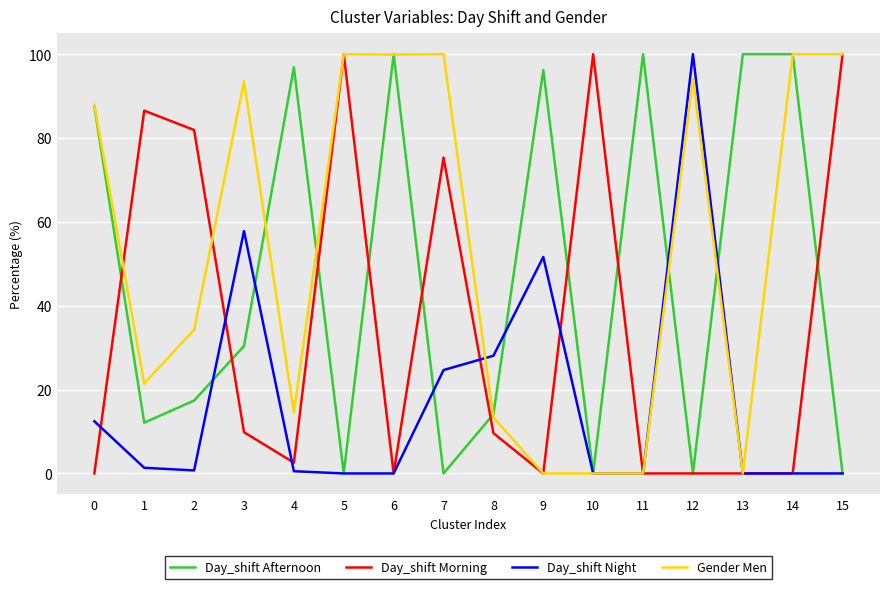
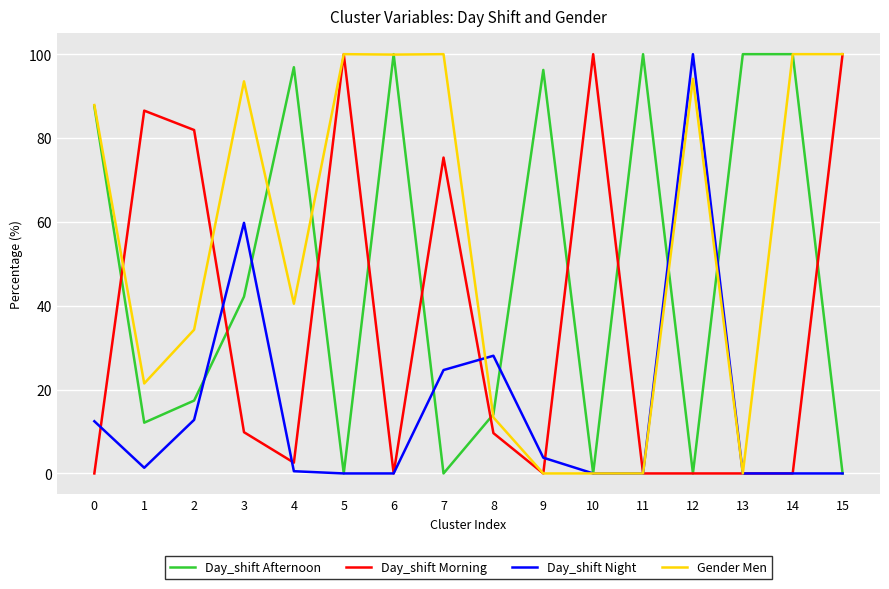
  {
    "Day_shift Afternoon": {
      "1": 12,
      "2": 17,
-     "3": 30,
+     "3": 42,
      "4": 97,
      "7": 0,
      "8": 14,
      "9": 96,
      "11": 100,
      "13": 100
    },
    "Day_shift Morning": {
      "0": 0,
      "1": 87,
      "2": 82,
      "3": 10,
      "4": 3,
      "7": 75,
      "8": 10,
      "10": 100
    },
    "Day_shift Night": {
      "0": 12,
      "1": 1,
-     "2": 1,
-     "3": 58,
+     "2": 13,
+     "3": 60,
      "4": 1,
      "7": 25,
      "8": 28,
-     "9": 52,
+     "9": 4,
      "12": 100
    },
    "Gender Men": {
      "1": 21,
      "2": 34,
      "3": 94,
-     "4": 14,
+     "4": 40,
      "7": 100,
      "8": 13,
      "12": 94
    }
  }
